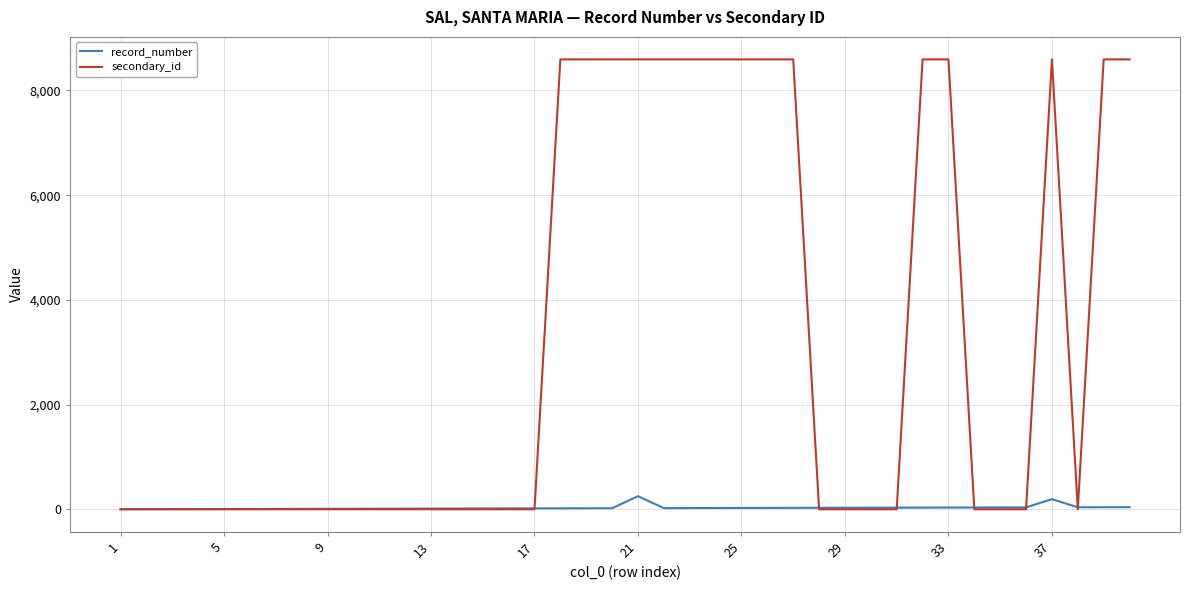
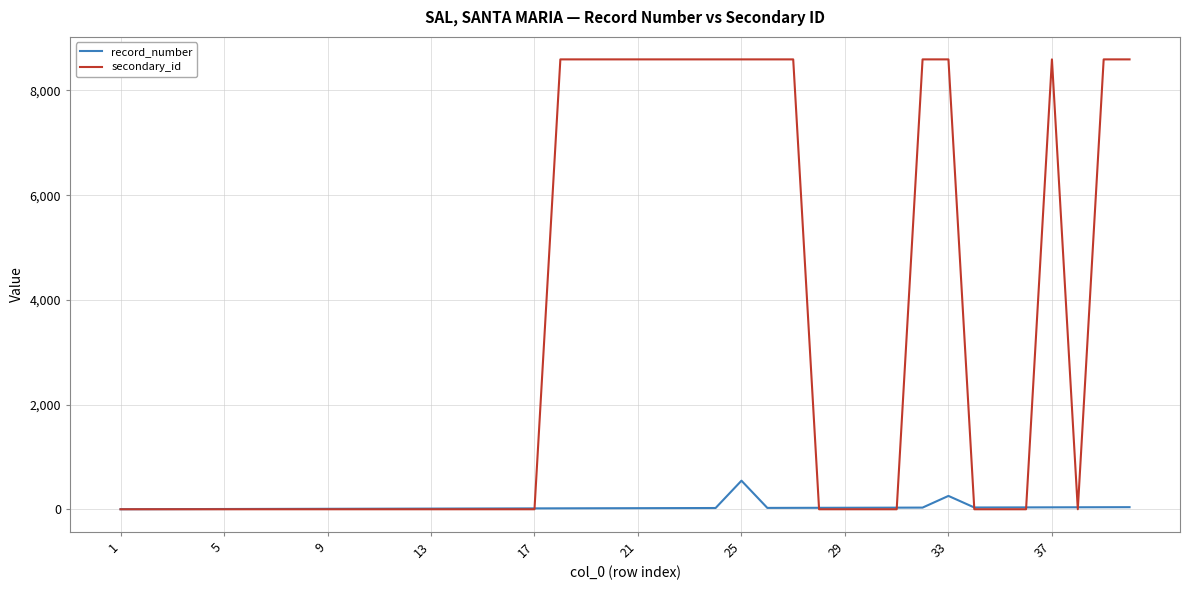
  {
    "record_number": {
-     "21": "300",
-     "25": "0",
-     "33": "0",
-     "37": "200"
+     "21": "0",
+     "25": "500",
+     "33": "300",
+     "37": "0"
    },
    "secondary_id": {
      "21": "8,600",
      "25": "8,600",
      "33": "8,600",
      "37": "8,600"
    }
  }
